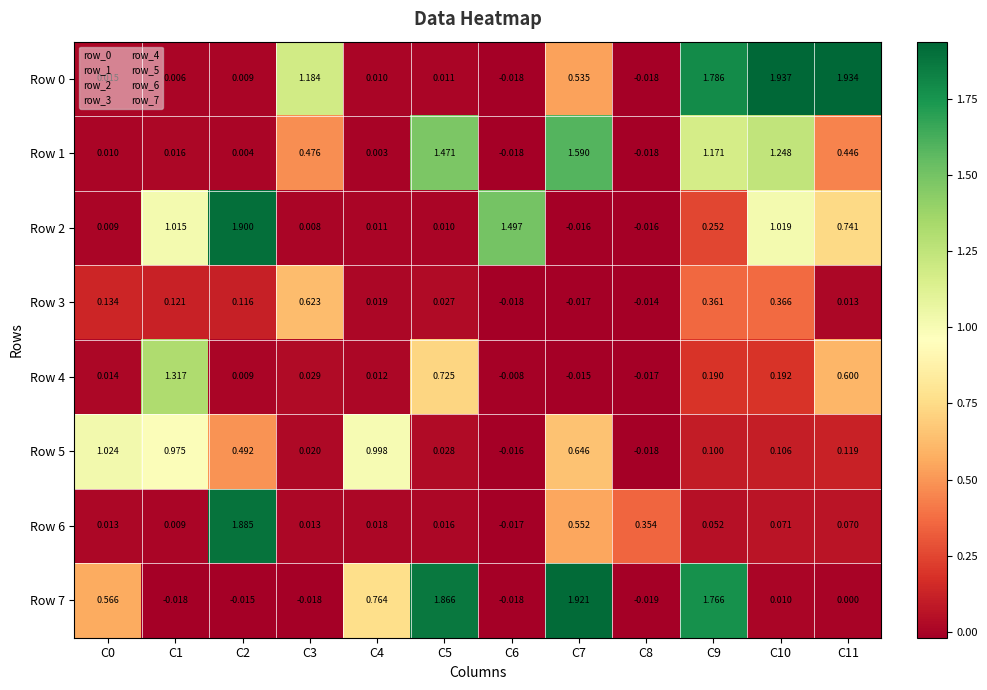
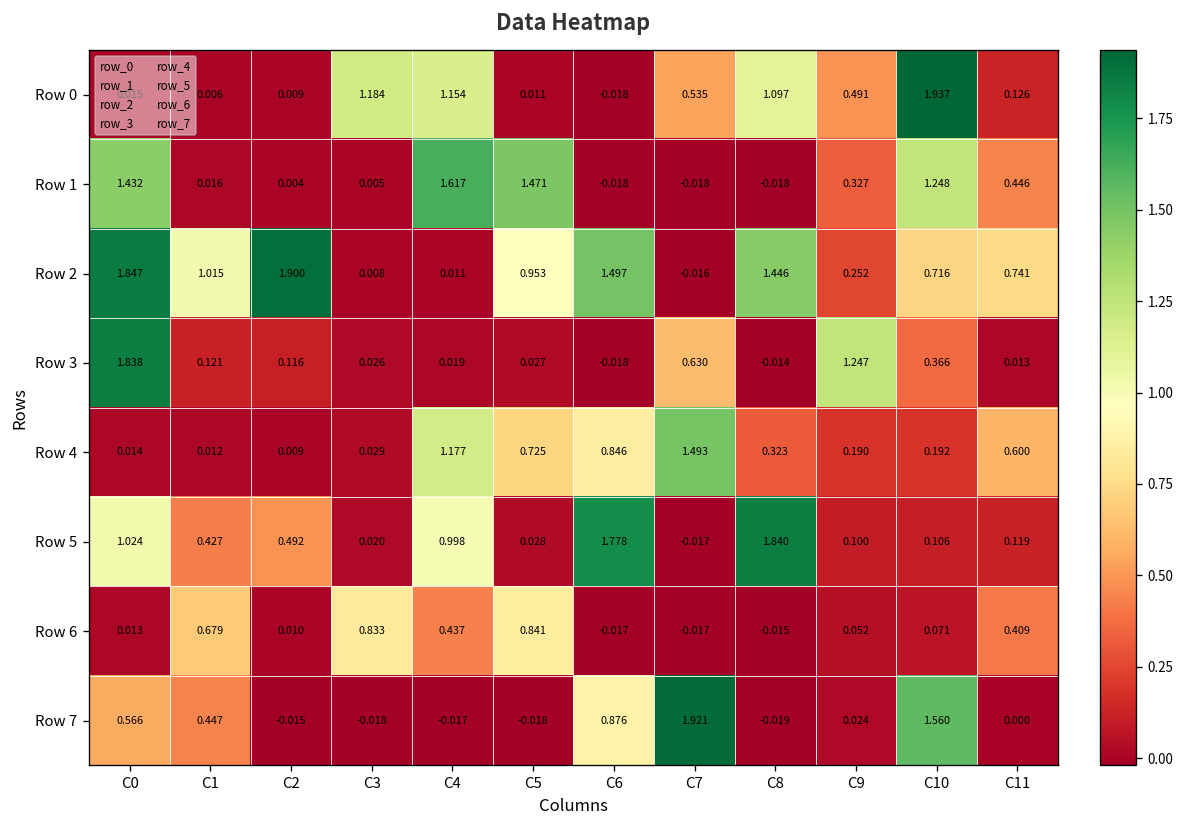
  {
    "Row 0": {
      "C1": 0.006,
      "C2": 0.009,
      "C3": 1.184,
-     "C4": 0.010,
+     "C4": 1.154,
      "C5": 0.011,
      "C6": -0.018,
      "C7": 0.535,
-     "C8": -0.018,
-     "C9": 1.786,
+     "C8": 1.097,
+     "C9": 0.491,
      "C10": 1.937,
-     "C11": 1.934
+     "C11": 0.126
    },
    "Row 1": {
-     "C0": 0.010,
+     "C0": 1.432,
      "C1": 0.016,
      "C2": 0.004,
-     "C3": 0.476,
-     "C4": 0.003,
+     "C3": 0.005,
+     "C4": 1.617,
      "C5": 1.471,
      "C6": -0.018,
-     "C7": 1.590,
+     "C7": -0.018,
      "C8": -0.018,
-     "C9": 1.171,
+     "C9": 0.327,
      "C10": 1.248,
      "C11": 0.446
    },
    "Row 2": {
-     "C0": 0.009,
+     "C0": 1.847,
      "C1": 1.015,
      "C2": 1.900,
      "C3": 0.008,
      "C4": 0.011,
-     "C5": 0.010,
+     "C5": 0.953,
      "C6": 1.497,
      "C7": -0.016,
-     "C8": -0.016,
+     "C8": 1.446,
      "C9": 0.252,
-     "C10": 1.019,
+     "C10": 0.716,
      "C11": 0.741
    },
    "Row 3": {
-     "C0": 0.134,
+     "C0": 1.838,
      "C1": 0.121,
      "C2": 0.116,
-     "C3": 0.623,
+     "C3": 0.026,
      "C4": 0.019,
      "C5": 0.027,
      "C6": -0.018,
-     "C7": -0.017,
+     "C7": 0.630,
      "C8": -0.014,
-     "C9": 0.361,
+     "C9": 1.247,
      "C10": 0.366,
      "C11": 0.013
    },
    "Row 4": {
      "C0": 0.014,
-     "C1": 1.317,
+     "C1": 0.012,
      "C2": 0.009,
      "C3": 0.029,
-     "C4": 0.012,
+     "C4": 1.177,
      "C5": 0.725,
-     "C6": -0.008,
-     "C7": -0.015,
-     "C8": -0.017,
+     "C6": 0.846,
+     "C7": 1.493,
+     "C8": 0.323,
      "C9": 0.190,
      "C10": 0.192,
      "C11": 0.600
    },
    "Row 5": {
      "C0": 1.024,
-     "C1": 0.975,
+     "C1": 0.427,
      "C2": 0.492,
      "C3": 0.020,
      "C4": 0.998,
      "C5": 0.028,
-     "C6": -0.016,
-     "C7": 0.646,
-     "C8": -0.018,
+     "C6": 1.778,
+     "C7": -0.017,
+     "C8": 1.840,
      "C9": 0.100,
      "C10": 0.106,
      "C11": 0.119
    },
    "Row 6": {
      "C0": 0.013,
-     "C1": 0.009,
-     "C2": 1.885,
-     "C3": 0.013,
-     "C4": 0.018,
-     "C5": 0.016,
+     "C1": 0.679,
+     "C2": 0.010,
+     "C3": 0.833,
+     "C4": 0.437,
+     "C5": 0.841,
      "C6": -0.017,
-     "C7": 0.552,
-     "C8": 0.354,
+     "C7": -0.017,
+     "C8": -0.015,
      "C9": 0.052,
      "C10": 0.071,
-     "C11": 0.070
+     "C11": 0.409
    },
    "Row 7": {
      "C0": 0.566,
-     "C1": -0.018,
+     "C1": 0.447,
      "C2": -0.015,
      "C3": -0.018,
-     "C4": 0.764,
-     "C5": 1.866,
-     "C6": -0.018,
+     "C4": -0.017,
+     "C5": -0.018,
+     "C6": 0.876,
      "C7": 1.921,
      "C8": -0.019,
-     "C9": 1.766,
-     "C10": 0.010,
+     "C9": 0.024,
+     "C10": 1.560,
      "C11": 0.000
    }
  }
